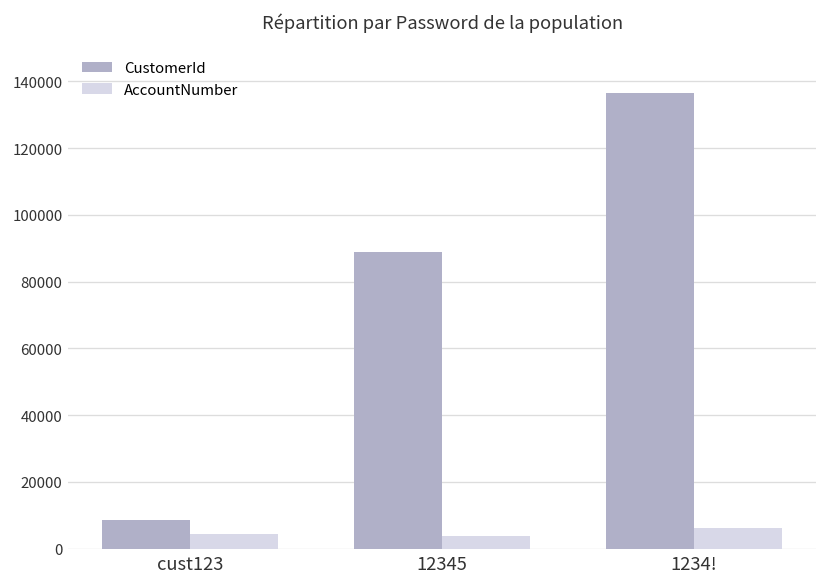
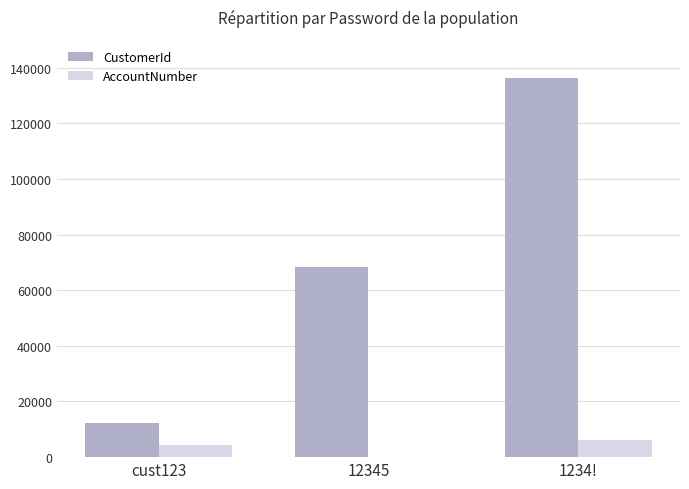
  {
    "CustomerId": {
-     "cust123": 9000,
-     "12345": 89000,
+     "cust123": 12000,
+     "12345": 68000,
      "1234!": 136000
    },
    "AccountNumber": {
      "cust123": 4000,
-     "12345": 4000,
+     "12345": 0,
      "1234!": 6000
    }
  }
